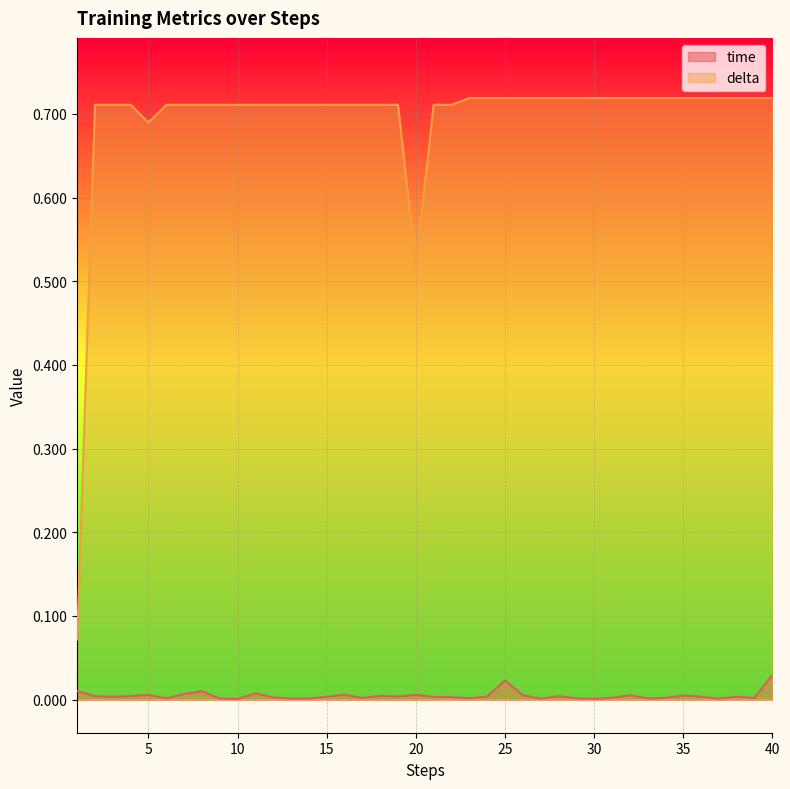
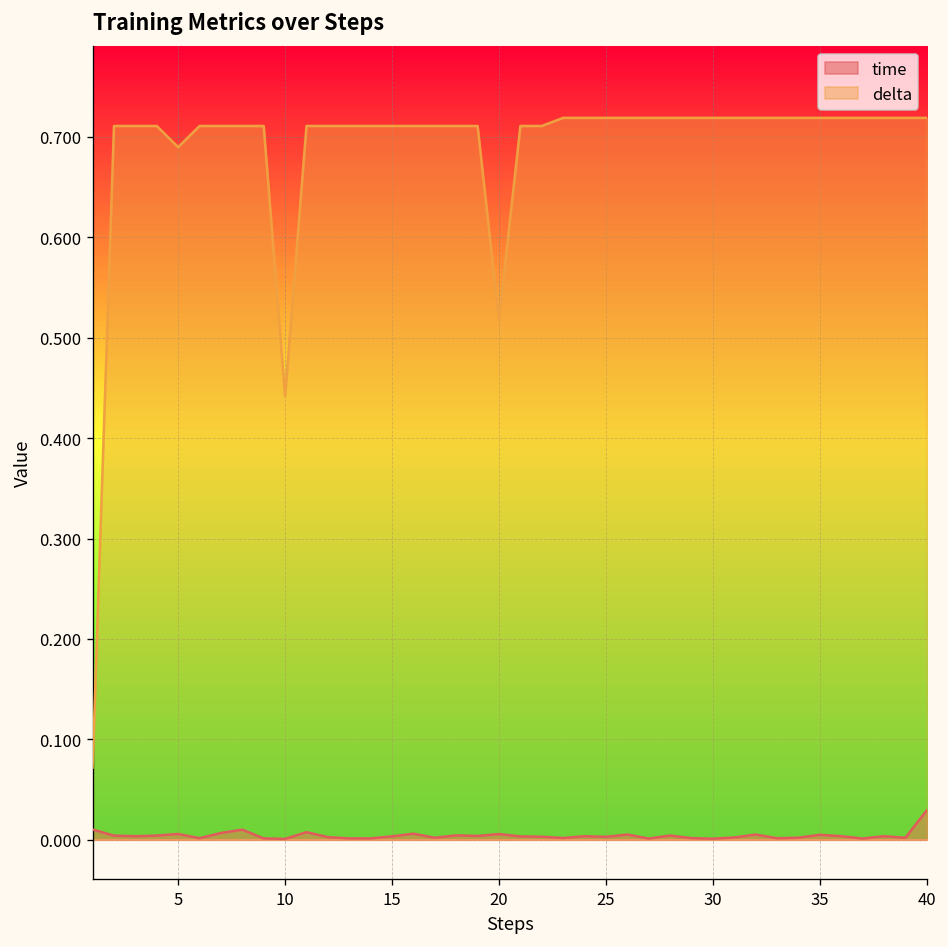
  {
    "time": {
      "5": 0.01,
      "10": 0.00,
      "15": 0.00,
      "20": 0.01,
-     "25": 0.02,
+     "25": 0.00,
      "30": 0.00,
      "35": 0.00,
      "40": 0.03
    },
    "delta": {
      "5": 0.69,
-     "10": 0.71,
+     "10": 0.44,
      "15": 0.71,
      "20": 0.52,
      "25": 0.72,
      "30": 0.72,
      "35": 0.72,
      "40": 0.72
    }
  }
